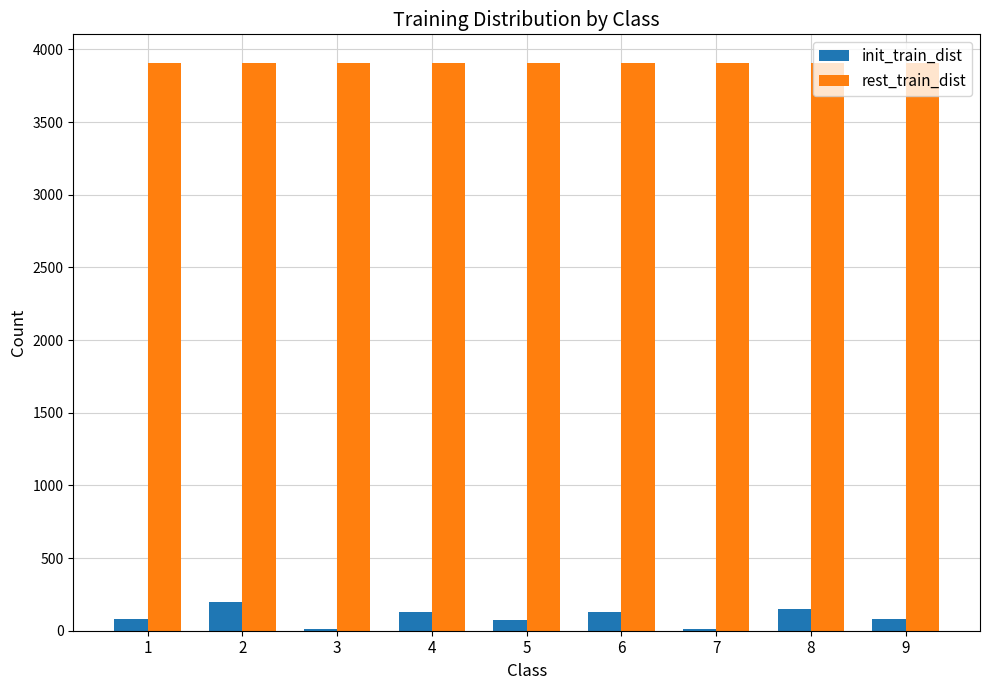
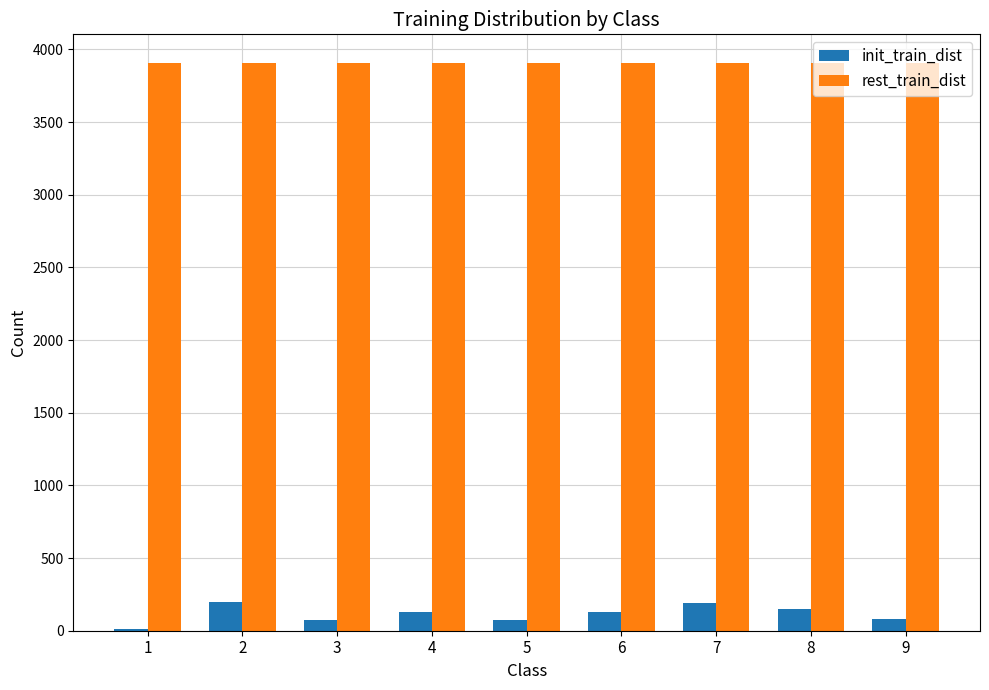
  {
    "init_train_dist": {
-     "1": 80,
+     "1": 10,
      "2": 200,
-     "3": 10,
+     "3": 70,
      "4": 130,
      "5": 80,
      "6": 130,
-     "7": 10,
+     "7": 190,
      "8": 150,
      "9": 80
    },
    "rest_train_dist": {
      "1": 3910,
      "2": 3910,
      "3": 3910,
      "4": 3910,
      "5": 3910,
      "6": 3910,
      "7": 3910
    }
  }
